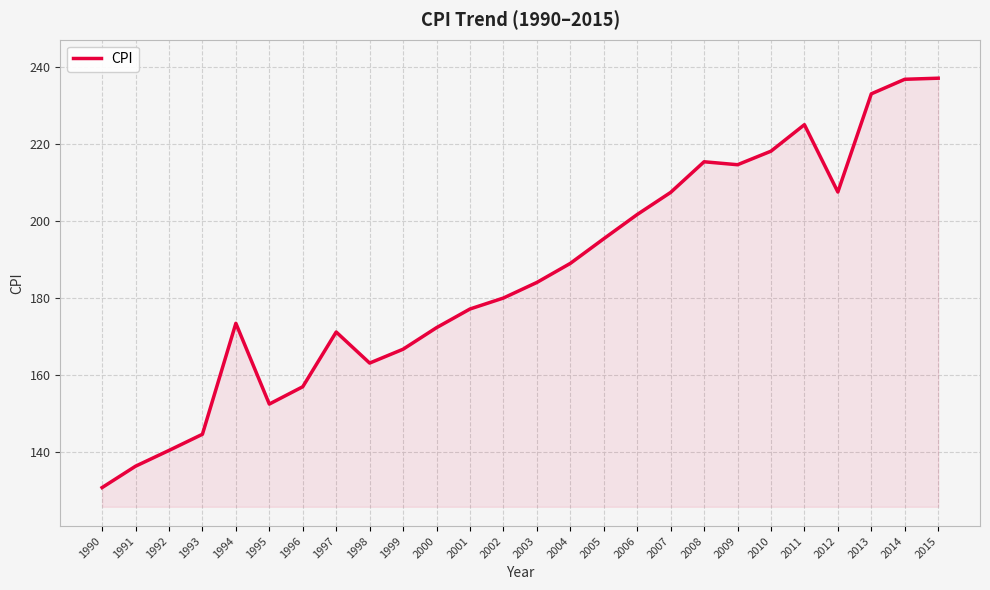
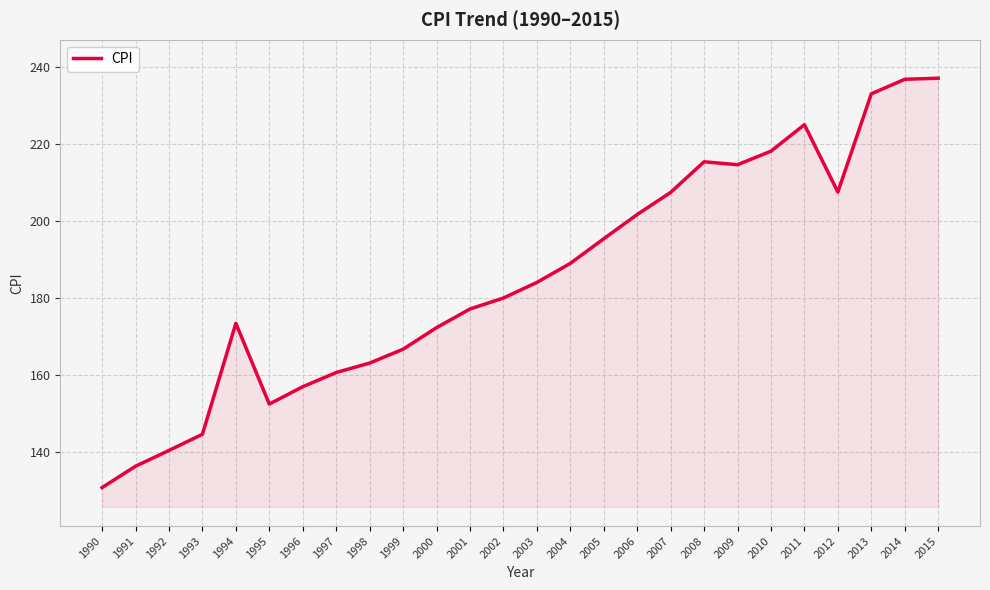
  {
    "1990": 131,
    "1991": 136,
    "1992": 140,
    "1993": 145,
    "1994": 173,
    "1995": 152,
    "1996": 157,
-   "1997": 171,
+   "1997": 161,
    "1998": 163,
    "1999": 167,
    "2000": 172,
    "2001": 177,
    "2002": 180,
    "2003": 184,
    "2004": 189,
    "2005": 195,
    "2006": 202,
    "2007": 207,
    "2008": 215,
    "2009": 215,
    "2010": 218,
    "2011": 225,
    "2012": 207,
    "2013": 233,
    "2014": 237,
    "2015": 237
  }
